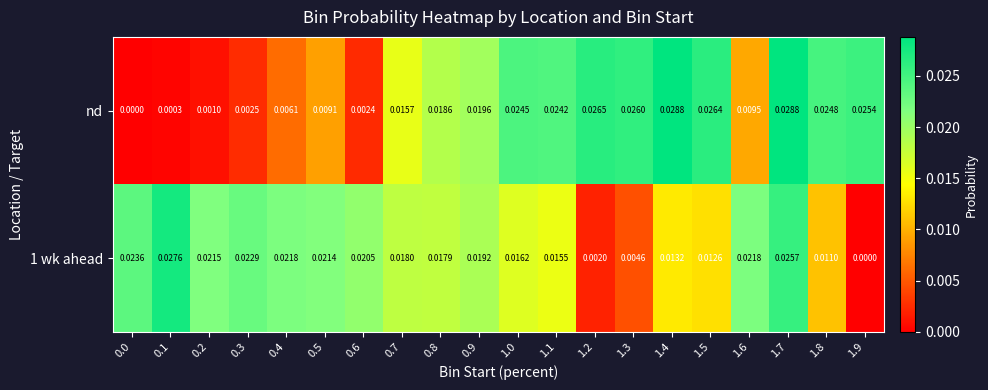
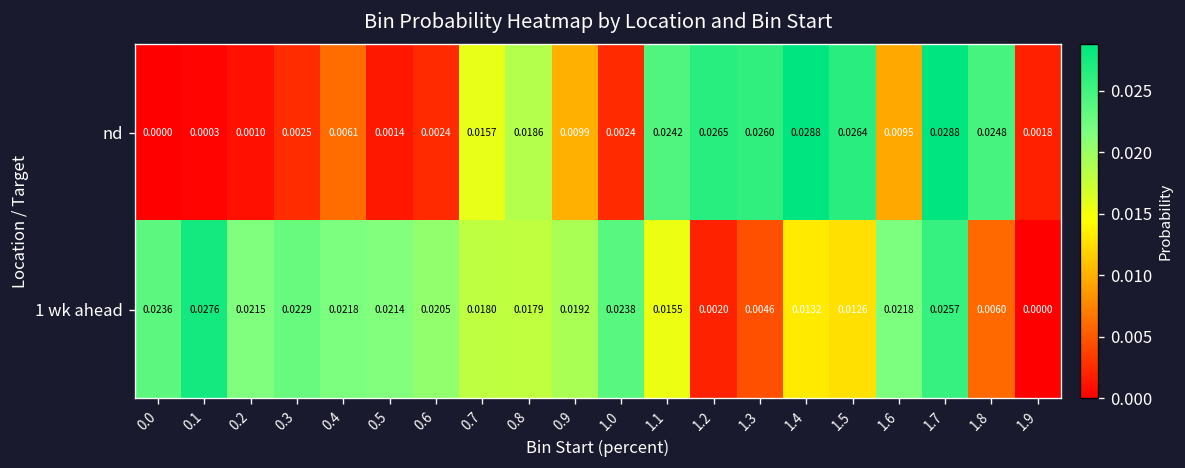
  {
    "nd": {
      "0.0": 0.0000,
      "0.1": 0.0003,
      "0.2": 0.0010,
      "0.3": 0.0025,
      "0.4": 0.0061,
-     "0.5": 0.0091,
+     "0.5": 0.0014,
      "0.6": 0.0024,
      "0.7": 0.0157,
      "0.8": 0.0186,
-     "0.9": 0.0196,
-     "1.0": 0.0245,
+     "0.9": 0.0099,
+     "1.0": 0.0024,
      "1.1": 0.0242,
      "1.2": 0.0265,
      "1.3": 0.0260,
      "1.4": 0.0288,
      "1.5": 0.0264,
      "1.6": 0.0095,
      "1.7": 0.0288,
      "1.8": 0.0248,
-     "1.9": 0.0254
+     "1.9": 0.0018
    },
    "1 wk ahead": {
      "0.0": 0.0236,
      "0.1": 0.0276,
      "0.2": 0.0215,
      "0.3": 0.0229,
      "0.4": 0.0218,
      "0.5": 0.0214,
      "0.6": 0.0205,
      "0.7": 0.0180,
      "0.8": 0.0179,
      "0.9": 0.0192,
-     "1.0": 0.0162,
+     "1.0": 0.0238,
      "1.1": 0.0155,
      "1.2": 0.0020,
      "1.3": 0.0046,
      "1.4": 0.0132,
      "1.5": 0.0126,
      "1.6": 0.0218,
      "1.7": 0.0257,
-     "1.8": 0.0110,
+     "1.8": 0.0060,
      "1.9": 0.0000
    }
  }
